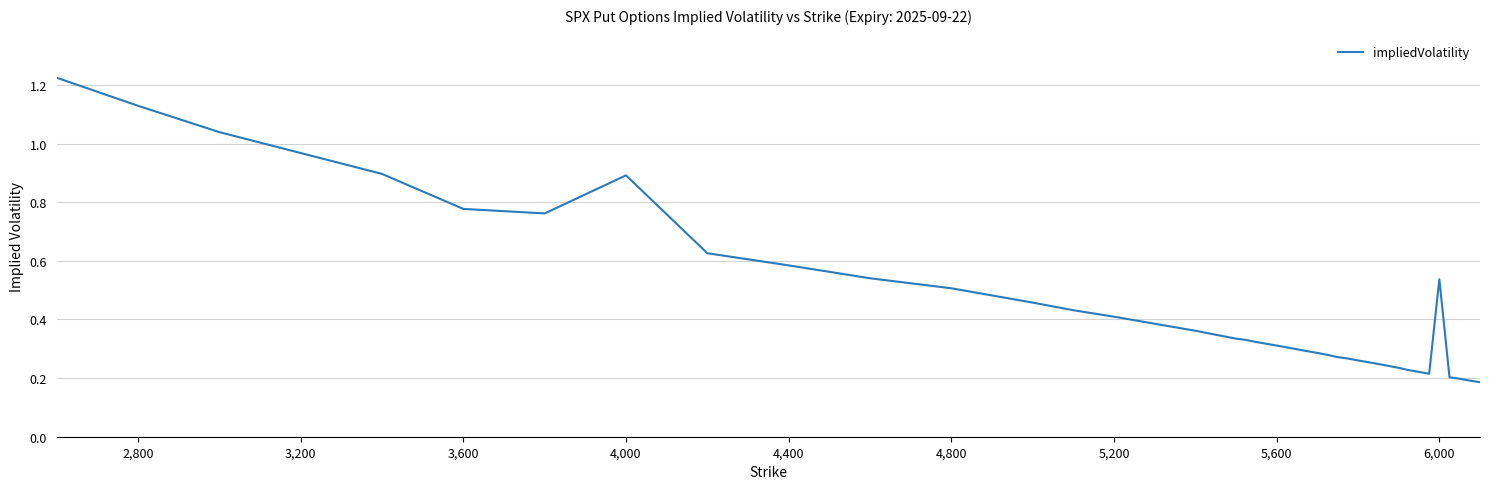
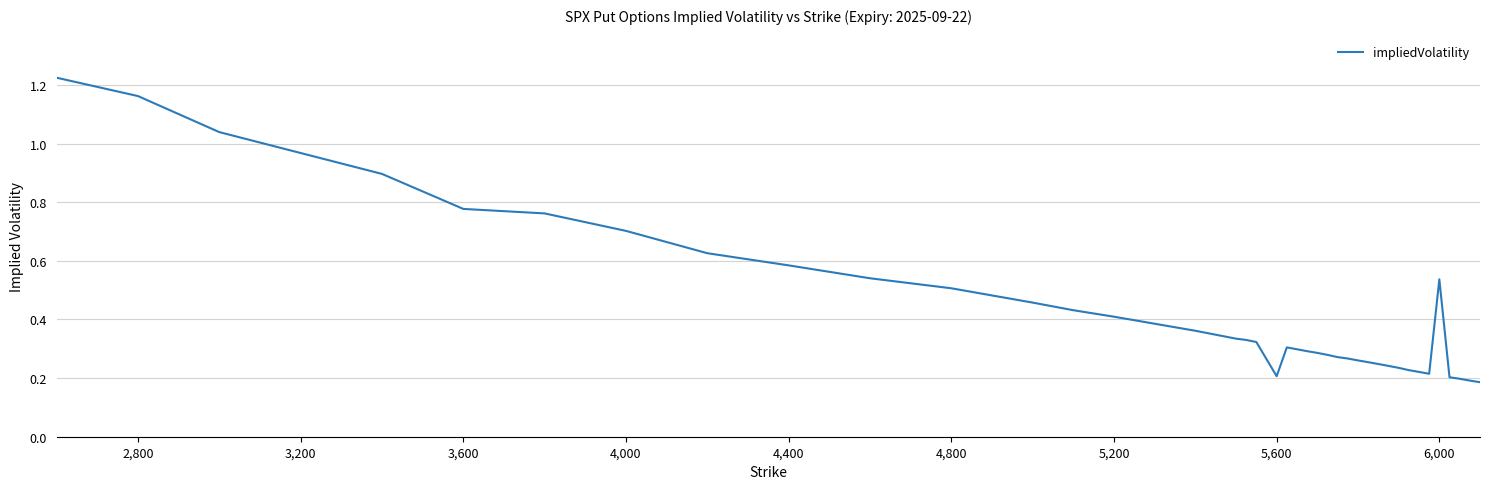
  {
-   "2,800": 1.13,
+   "2,800": 1.16,
    "3,600": 0.78,
-   "4,000": 0.89,
+   "4,000": 0.70,
    "4,400": 0.58,
    "4,800": 0.51,
    "5,200": 0.41,
-   "5,600": 0.31,
+   "5,600": 0.21,
    "6,000": 0.54
  }
